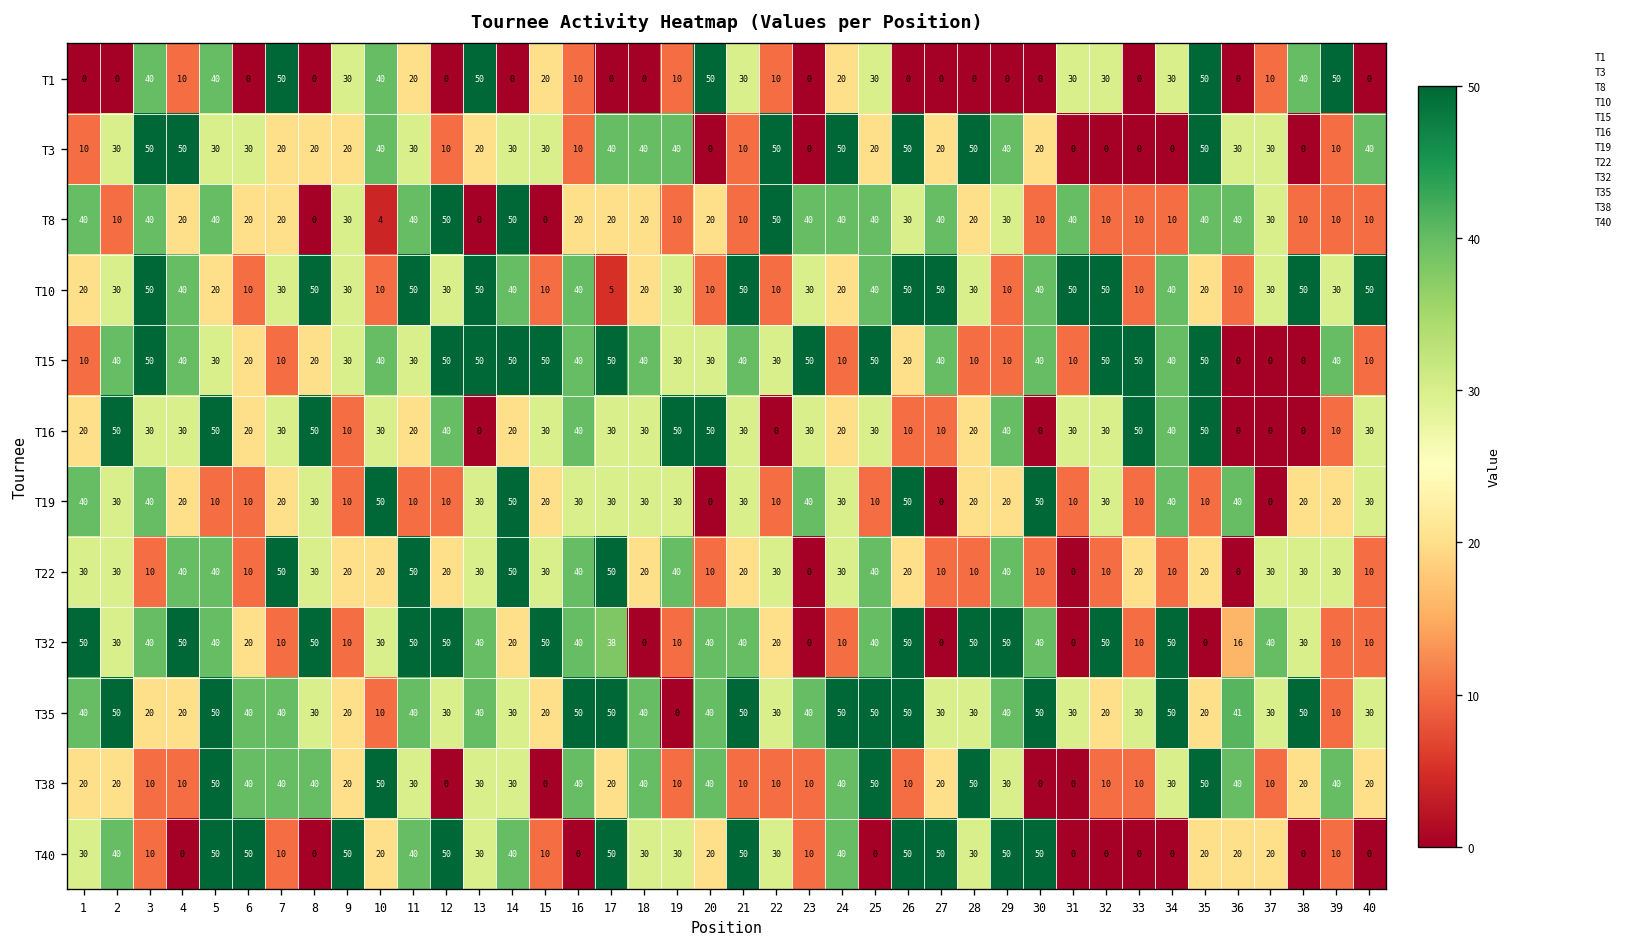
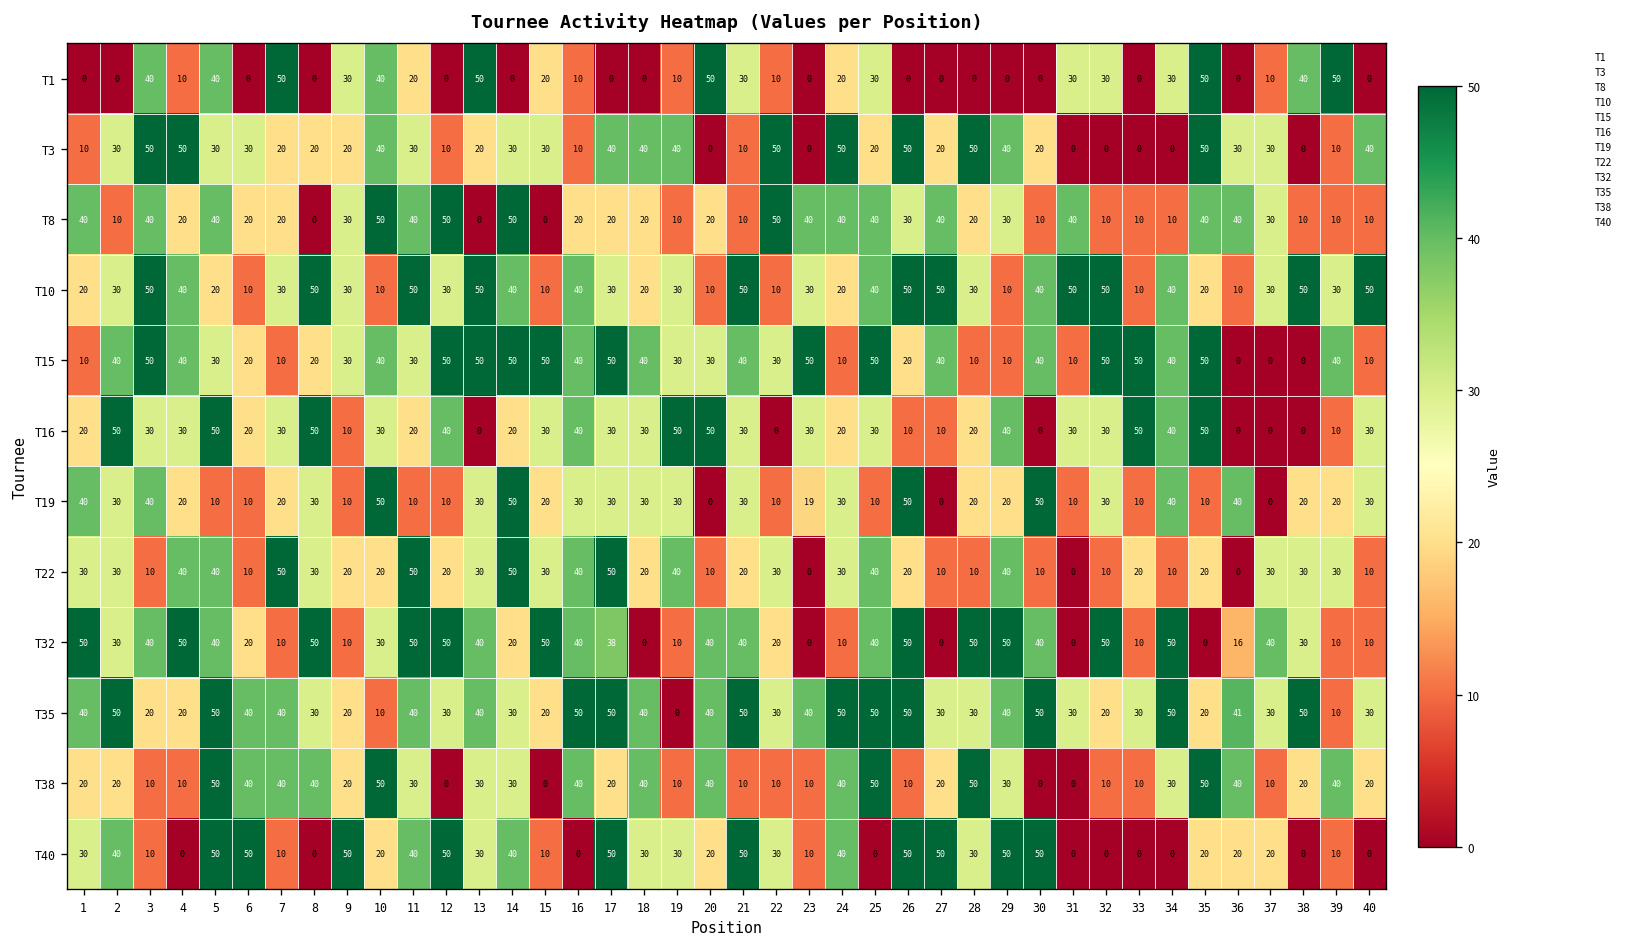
  {
    "T8": {
      "1": 40,
      "2": 10,
      "3": 40,
      "4": 20,
      "5": 40,
      "6": 20,
      "7": 20,
      "8": 0,
      "9": 30,
-     "10": 4,
+     "10": 50,
      "11": 40,
      "12": 50,
      "13": 0,
      "14": 50,
      "15": 0,
      "16": 20,
      "17": 20,
      "18": 20,
      "19": 10,
      "20": 20,
      "21": 10,
      "22": 50,
      "23": 40,
      "24": 40,
      "25": 40,
      "26": 30,
      "27": 40,
      "28": 20,
      "29": 30,
      "30": 10,
      "31": 40,
      "32": 10,
      "33": 10,
      "34": 10,
      "35": 40,
      "36": 40,
      "37": 30,
      "38": 10,
      "39": 10,
      "40": 10
    },
    "T10": {
      "1": 20,
      "2": 30,
      "3": 50,
      "4": 40,
      "5": 20,
      "6": 10,
      "7": 30,
      "8": 50,
      "9": 30,
      "10": 10,
      "11": 50,
      "12": 30,
      "13": 50,
      "14": 40,
      "15": 10,
      "16": 40,
-     "17": 5,
+     "17": 30,
      "18": 20,
      "19": 30,
      "20": 10,
      "21": 50,
      "22": 10,
      "23": 30,
      "24": 20,
      "25": 40,
      "26": 50,
      "27": 50,
      "28": 30,
      "29": 10,
      "30": 40,
      "31": 50,
      "32": 50,
      "33": 10,
      "34": 40,
      "35": 20,
      "36": 10,
      "37": 30,
      "38": 50,
      "39": 30,
      "40": 50
    },
    "T19": {
      "1": 40,
      "2": 30,
      "3": 40,
      "4": 20,
      "5": 10,
      "6": 10,
      "7": 20,
      "8": 30,
      "9": 10,
      "10": 50,
      "11": 10,
      "12": 10,
      "13": 30,
      "14": 50,
      "15": 20,
      "16": 30,
      "17": 30,
      "18": 30,
      "19": 30,
      "20": 0,
      "21": 30,
      "22": 10,
-     "23": 40,
+     "23": 19,
      "24": 30,
      "25": 10,
      "26": 50,
      "27": 0,
      "28": 20,
      "29": 20,
      "30": 50,
      "31": 10,
      "32": 30,
      "33": 10,
      "34": 40,
      "35": 10,
      "36": 40,
      "37": 0,
      "38": 20,
      "39": 20,
      "40": 30
    }
  }
